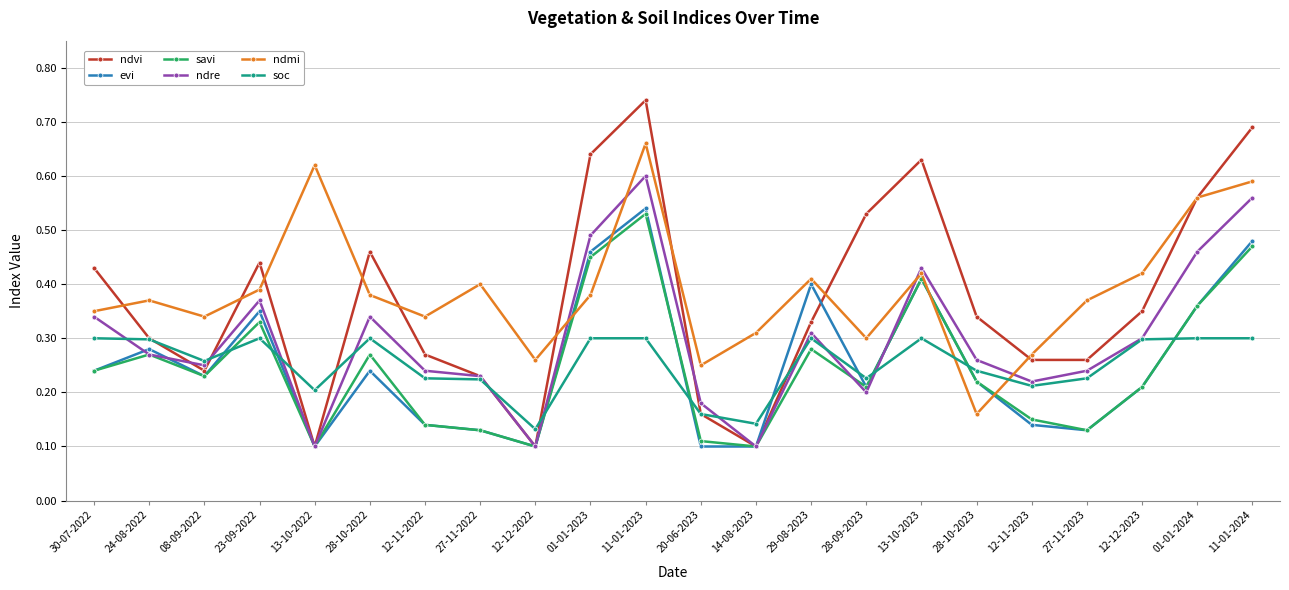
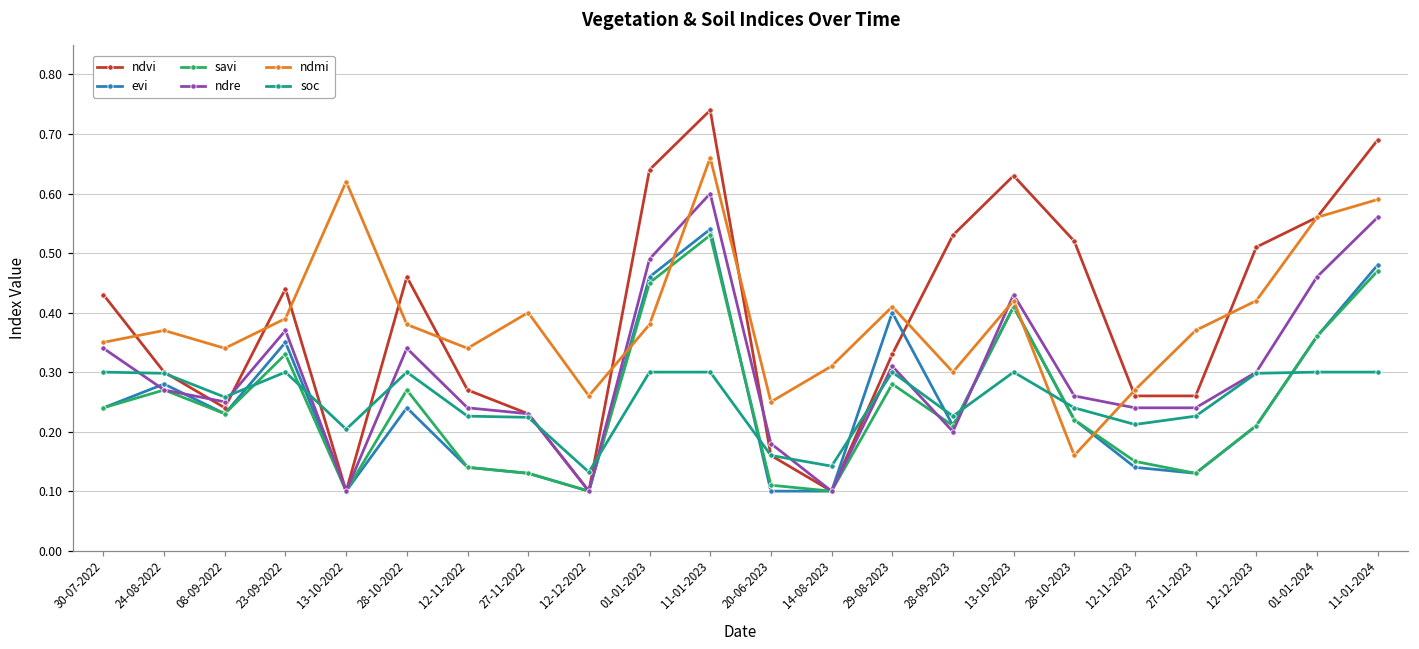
  {
    "ndvi": {
      "30-07-2022": 0.43,
      "08-09-2022": 0.24,
      "23-09-2022": 0.44,
      "28-10-2022": 0.46,
      "12-11-2022": 0.27,
      "01-01-2023": 0.64,
      "11-01-2023": 0.74,
      "29-08-2023": 0.33,
      "28-09-2023": 0.53,
      "13-10-2023": 0.63,
-     "28-10-2023": 0.34,
+     "28-10-2023": 0.52,
      "12-11-2023": 0.26,
      "27-11-2023": 0.26,
-     "12-12-2023": 0.35,
+     "12-12-2023": 0.51,
      "11-01-2024": 0.69
    },
    "evi": {
      "24-08-2022": 0.28,
      "23-09-2022": 0.35,
      "28-10-2022": 0.24,
      "01-01-2023": 0.46,
      "11-01-2023": 0.54,
      "20-06-2023": 0.10,
      "29-08-2023": 0.40,
      "12-11-2023": 0.14,
      "11-01-2024": 0.48
    },
    "ndre": {
      "30-07-2022": 0.34,
      "08-09-2022": 0.25,
      "23-09-2022": 0.37,
      "28-10-2022": 0.34,
      "12-11-2022": 0.24,
      "01-01-2023": 0.49,
      "11-01-2023": 0.60,
      "20-06-2023": 0.18,
      "29-08-2023": 0.31,
      "28-09-2023": 0.20,
      "13-10-2023": 0.43,
      "28-10-2023": 0.26,
-     "12-11-2023": 0.22,
+     "12-11-2023": 0.24,
      "27-11-2023": 0.24,
      "01-01-2024": 0.46,
      "11-01-2024": 0.56
    },
    "ndmi": {
      "30-07-2022": 0.35,
      "24-08-2022": 0.37,
      "08-09-2022": 0.34,
      "23-09-2022": 0.39,
      "13-10-2022": 0.62,
      "28-10-2022": 0.38,
      "12-11-2022": 0.34,
      "27-11-2022": 0.40,
      "12-12-2022": 0.26,
      "01-01-2023": 0.38,
      "11-01-2023": 0.66,
      "20-06-2023": 0.25,
      "14-08-2023": 0.31,
      "29-08-2023": 0.41,
      "28-09-2023": 0.30,
      "13-10-2023": 0.42,
      "28-10-2023": 0.16,
      "12-11-2023": 0.27,
      "27-11-2023": 0.37,
      "12-12-2023": 0.42,
      "11-01-2024": 0.59
    }
  }
